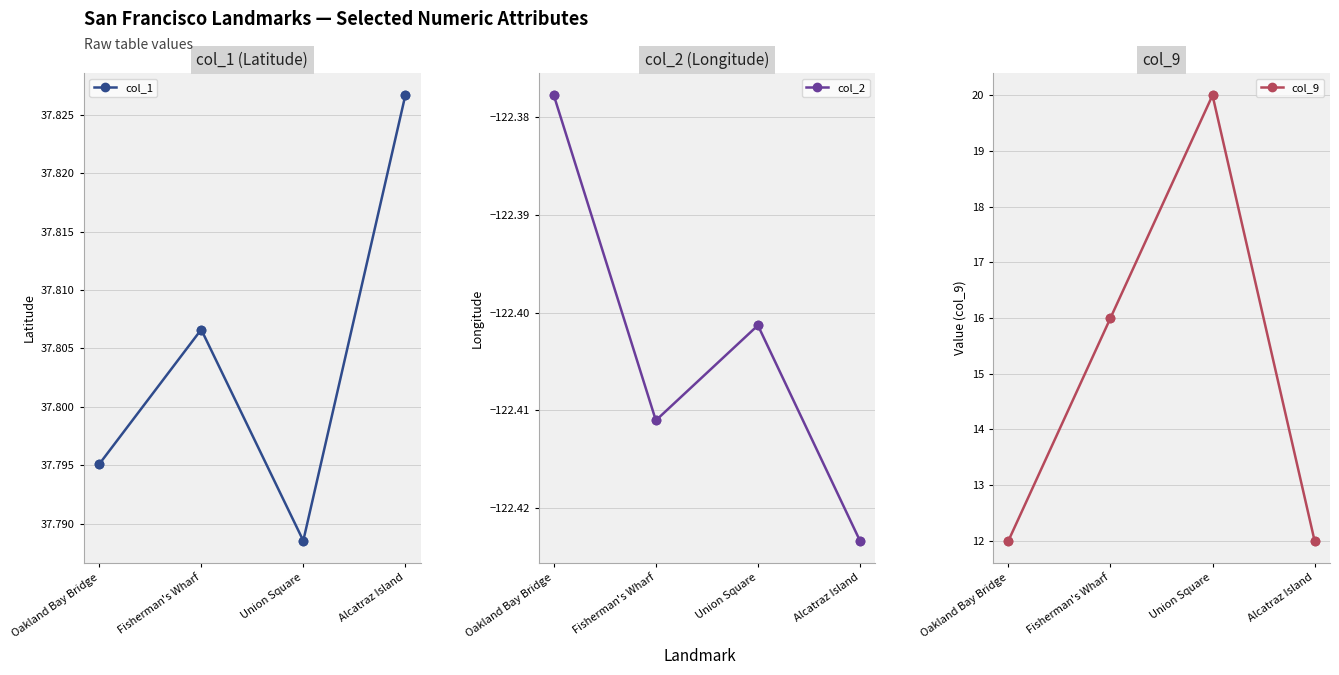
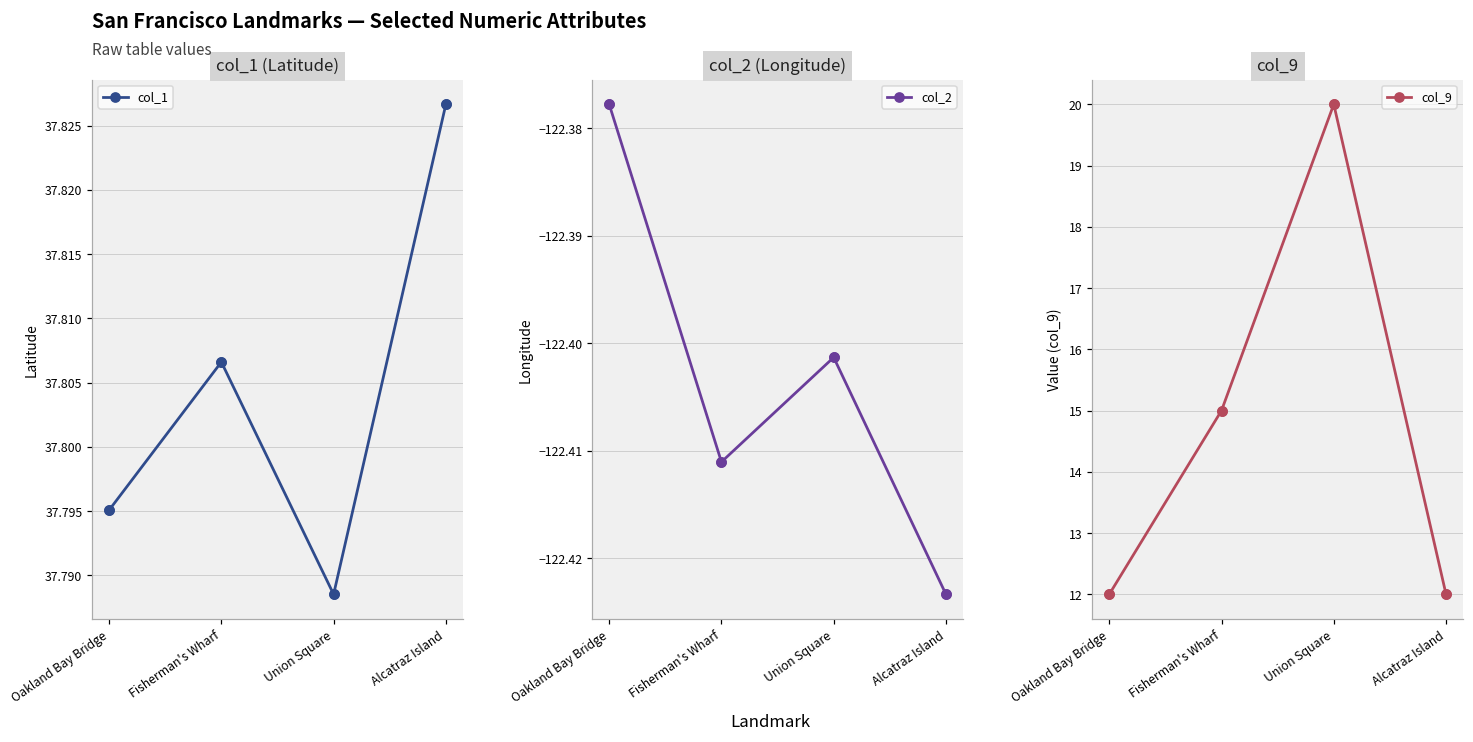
  {
    "col_1 (Latitude)": {
      "Oakland Bay Bridge": 37.7951,
      "Fisherman's Wharf": 37.8066,
      "Union Square": 37.7885,
      "Alcatraz Island": 37.8267
    },
    "col_2 (Longitude)": {
      "Oakland Bay Bridge": -122.378,
      "Fisherman's Wharf": -122.411,
      "Union Square": -122.401,
      "Alcatraz Island": -122.423
    },
    "col_9": {
      "Oakland Bay Bridge": 12,
-     "Fisherman's Wharf": 16,
+     "Fisherman's Wharf": 15,
      "Union Square": 20,
      "Alcatraz Island": 12
    }
  }
